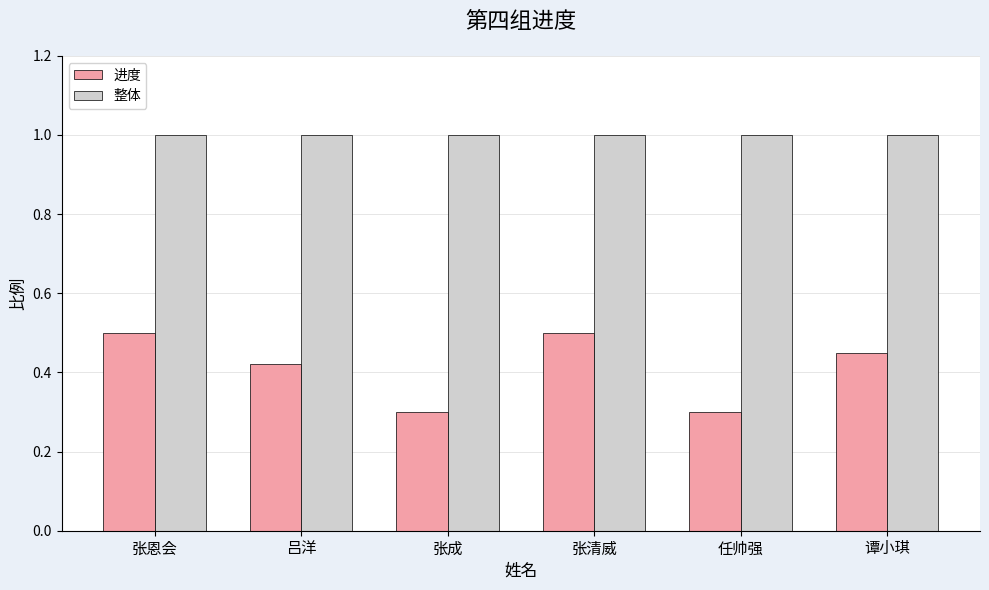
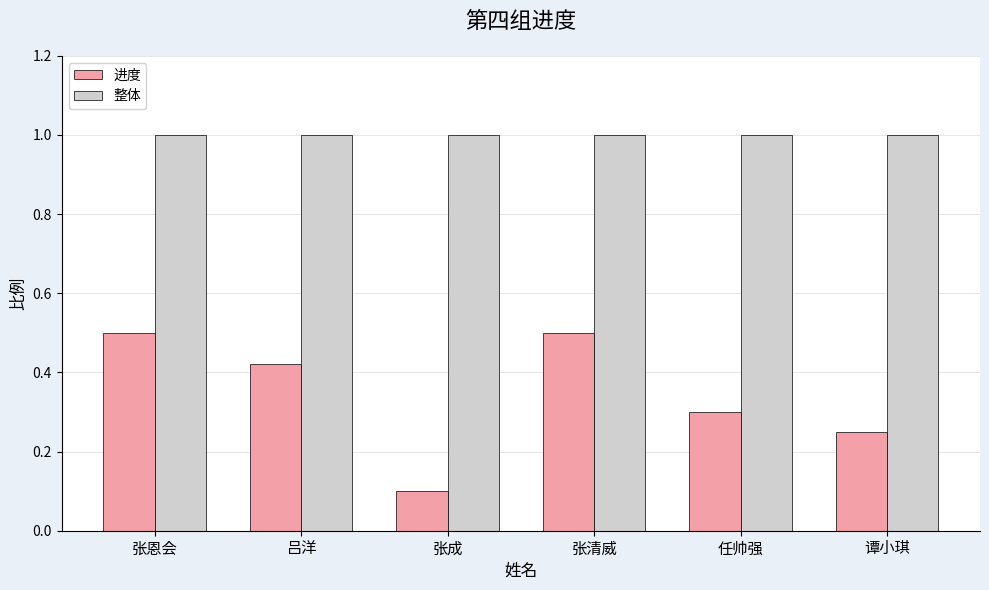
  {
    "进度": {
      "张恩会": 0.50,
      "吕洋": 0.42,
-     "张成": 0.3,
+     "张成": 0.1,
      "张清威": 0.50,
      "任帅强": 0.30,
-     "谭小琪": 0.45
+     "谭小琪": 0.25
    },
    "整体": {
      "张恩会": 1.00,
      "吕洋": 1.00,
      "张成": 1.00,
      "张清威": 1.00,
      "任帅强": 1.00,
      "谭小琪": 1.00
    }
  }
